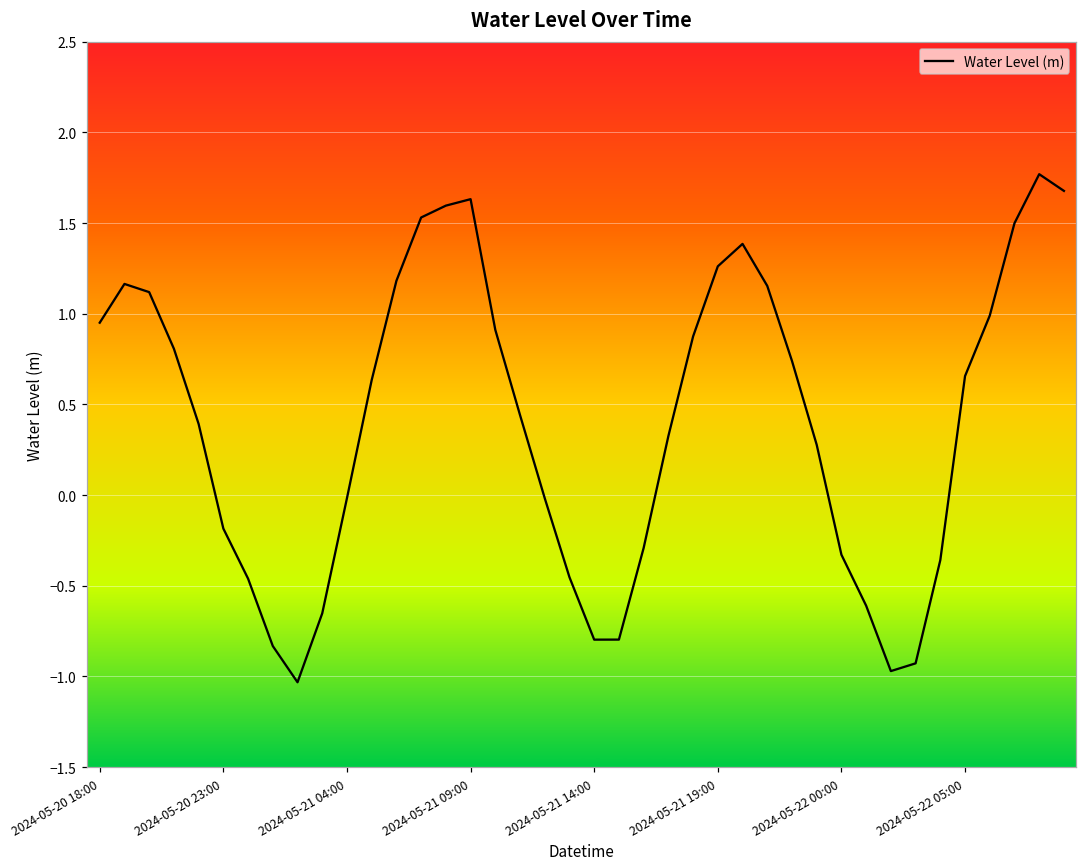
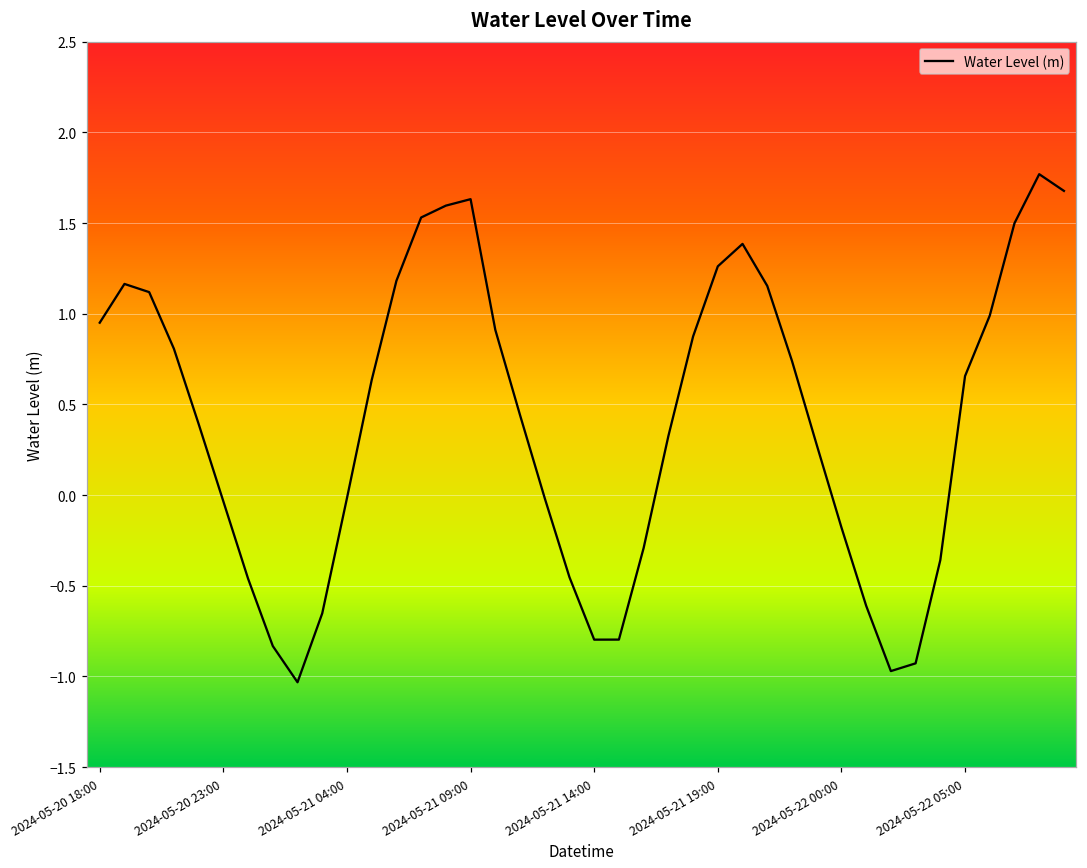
  {
    "2024-05-20 18:00": 0.95,
-   "2024-05-20 23:00": -0.18,
+   "2024-05-20 23:00": -0.03,
    "2024-05-21 04:00": -0.02,
    "2024-05-21 09:00": 1.63,
    "2024-05-21 14:00": -0.80,
    "2024-05-21 19:00": 1.26,
-   "2024-05-22 00:00": -0.33,
+   "2024-05-22 00:00": -0.18,
    "2024-05-22 05:00": 0.66
  }
